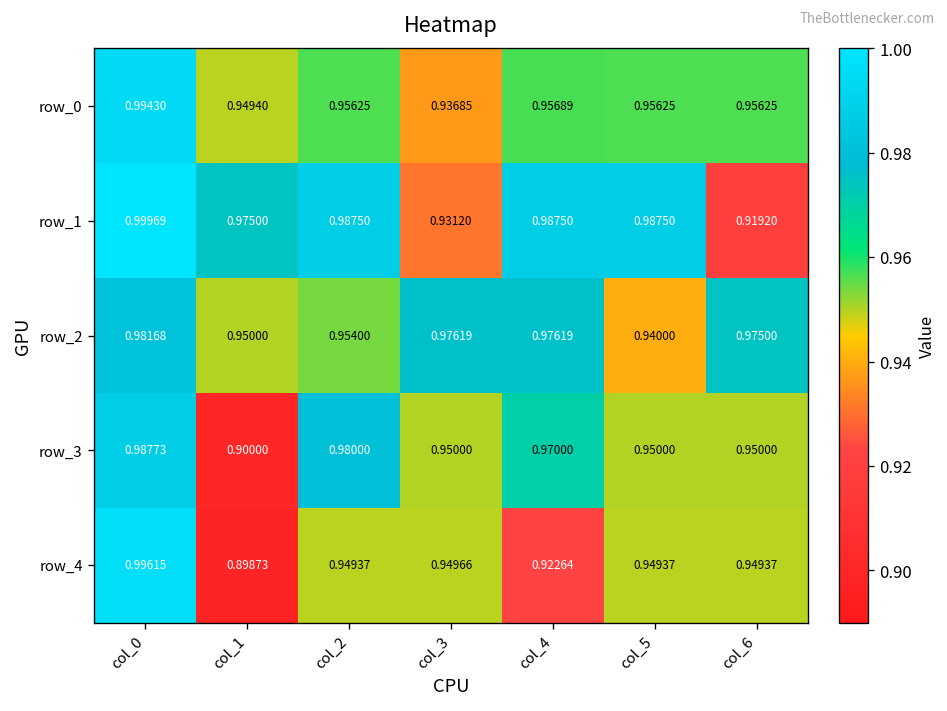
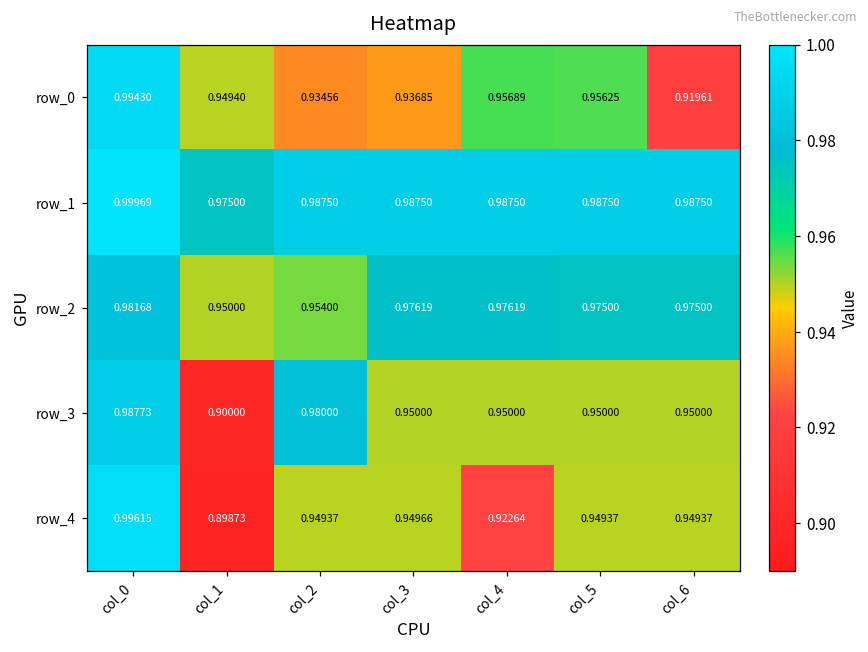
  {
    "row_0": {
      "col_0": 0.99430,
      "col_1": 0.94940,
-     "col_2": 0.95625,
+     "col_2": 0.93456,
      "col_3": 0.93685,
      "col_4": 0.95689,
      "col_5": 0.95625,
-     "col_6": 0.95625
+     "col_6": 0.91961
    },
    "row_1": {
      "col_0": 0.99969,
      "col_1": 0.97500,
      "col_2": 0.98750,
-     "col_3": 0.93120,
+     "col_3": 0.98750,
      "col_4": 0.98750,
      "col_5": 0.98750,
-     "col_6": 0.91920
+     "col_6": 0.98750
    },
    "row_2": {
      "col_0": 0.98168,
      "col_1": 0.95000,
      "col_2": 0.95400,
      "col_3": 0.97619,
      "col_4": 0.97619,
-     "col_5": 0.94000,
+     "col_5": 0.97500,
      "col_6": 0.97500
    },
    "row_3": {
      "col_0": 0.98773,
      "col_1": 0.90000,
      "col_2": 0.98000,
      "col_3": 0.95000,
-     "col_4": 0.97000,
+     "col_4": 0.95000,
      "col_5": 0.95000,
      "col_6": 0.95000
    },
    "row_4": {
      "col_0": 0.99615,
      "col_1": 0.89873,
      "col_2": 0.94937,
      "col_3": 0.94966,
      "col_4": 0.92264,
      "col_5": 0.94937,
      "col_6": 0.94937
    }
  }
